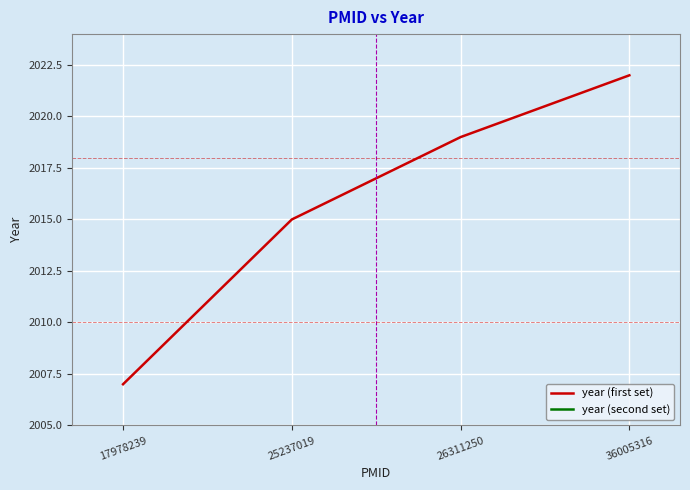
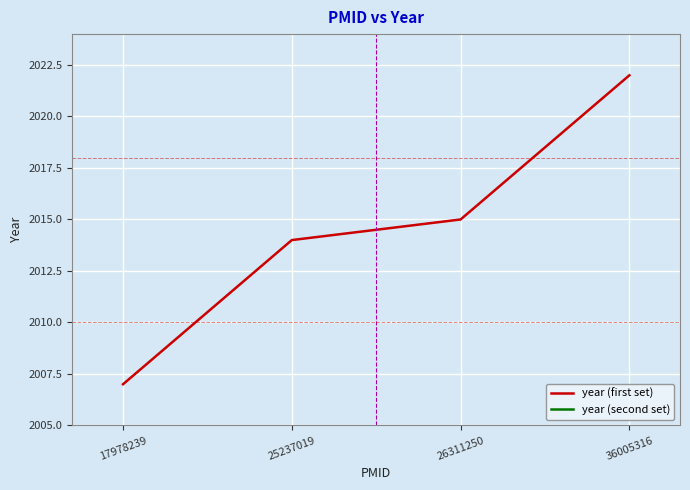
  {
    "year (first set)": {
      "17978239": 2007,
-     "25237019": 2015,
-     "26311250": 2019,
+     "25237019": 2014,
+     "26311250": 2015,
      "36005316": 2022
    }
  }
